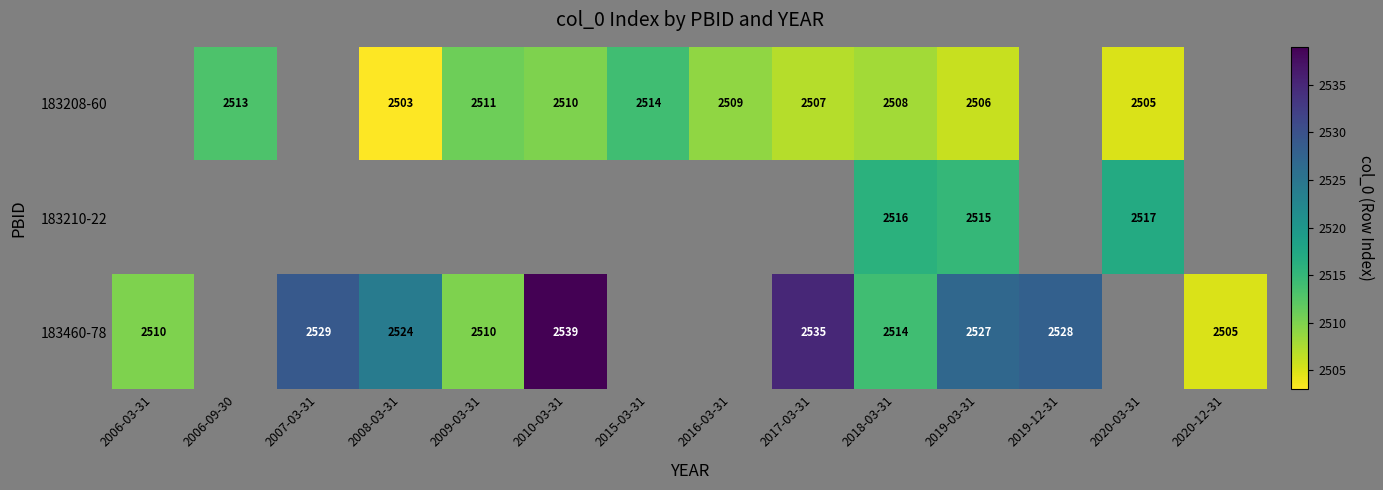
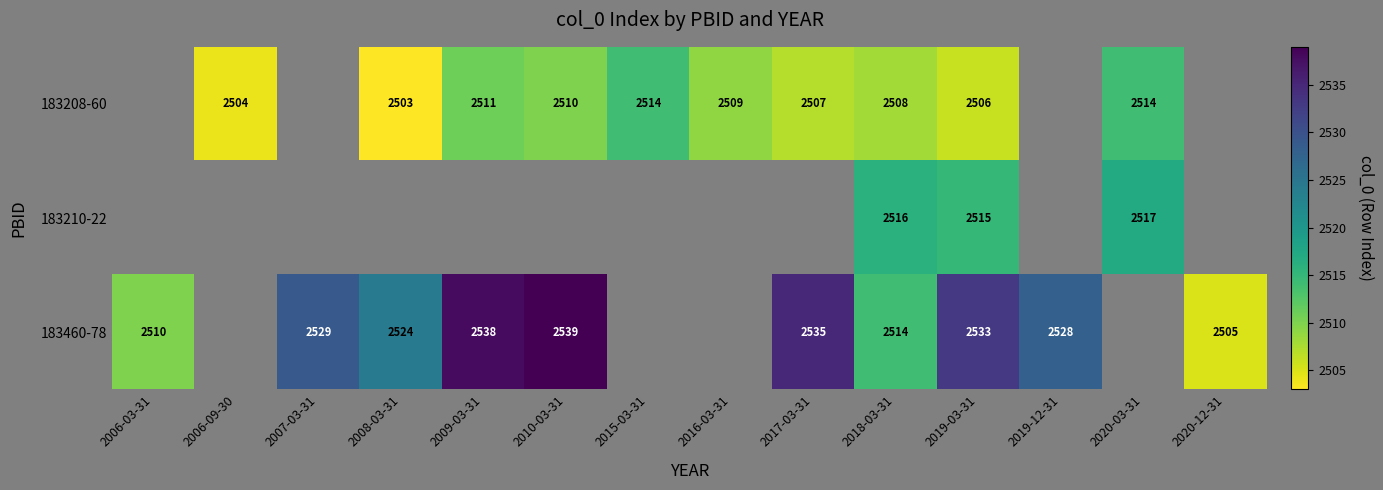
  {
    "183208-60": {
-     "2006-09-30": 2513,
+     "2006-09-30": 2504,
      "2008-03-31": 2503,
      "2009-03-31": 2511,
      "2010-03-31": 2510,
      "2015-03-31": 2514,
      "2016-03-31": 2509,
      "2017-03-31": 2507,
      "2018-03-31": 2508,
      "2019-03-31": 2506,
-     "2020-03-31": 2505
+     "2020-03-31": 2514
    },
    "183210-22": {
      "2018-03-31": 2516,
      "2019-03-31": 2515,
      "2020-03-31": 2517
    },
    "183460-78": {
      "2006-03-31": 2510,
      "2007-03-31": 2529,
      "2008-03-31": 2524,
-     "2009-03-31": 2510,
+     "2009-03-31": 2538,
      "2010-03-31": 2539,
      "2017-03-31": 2535,
      "2018-03-31": 2514,
-     "2019-03-31": 2527,
+     "2019-03-31": 2533,
      "2019-12-31": 2528,
      "2020-12-31": 2505
    }
  }
